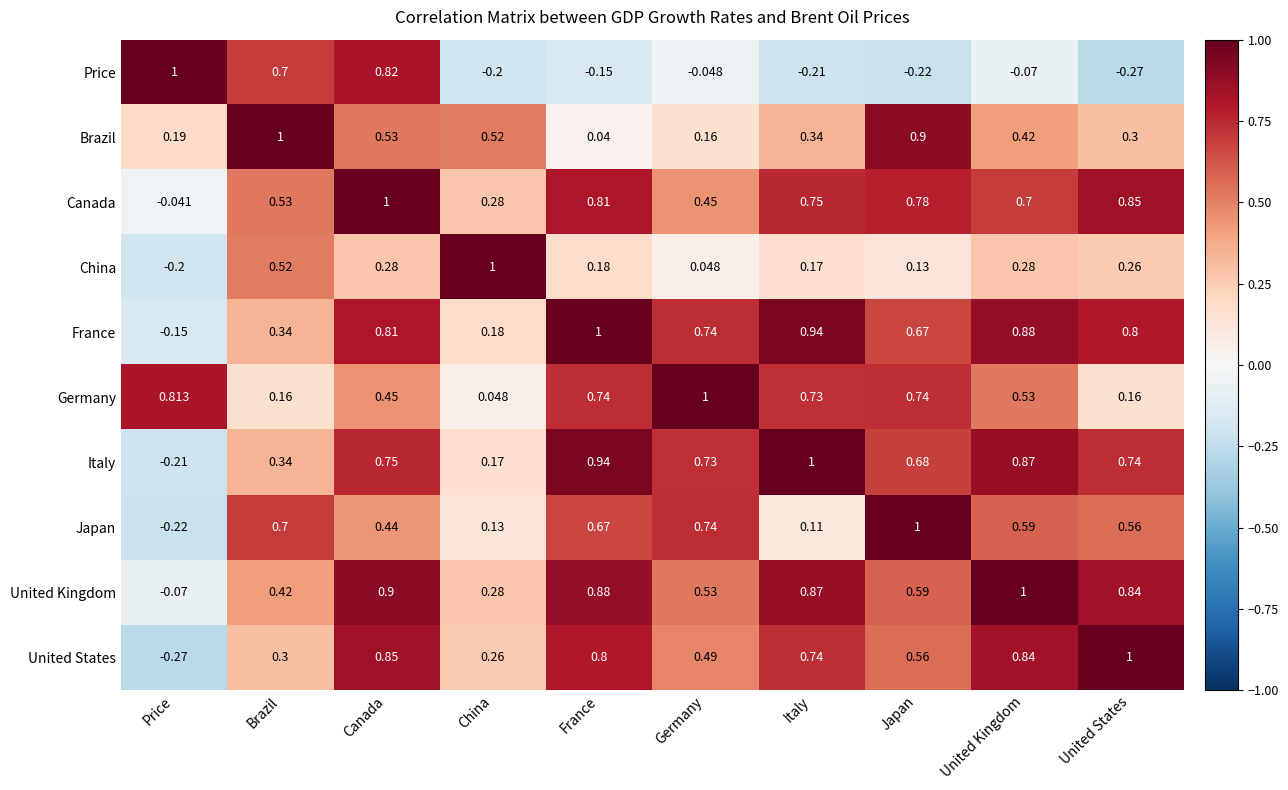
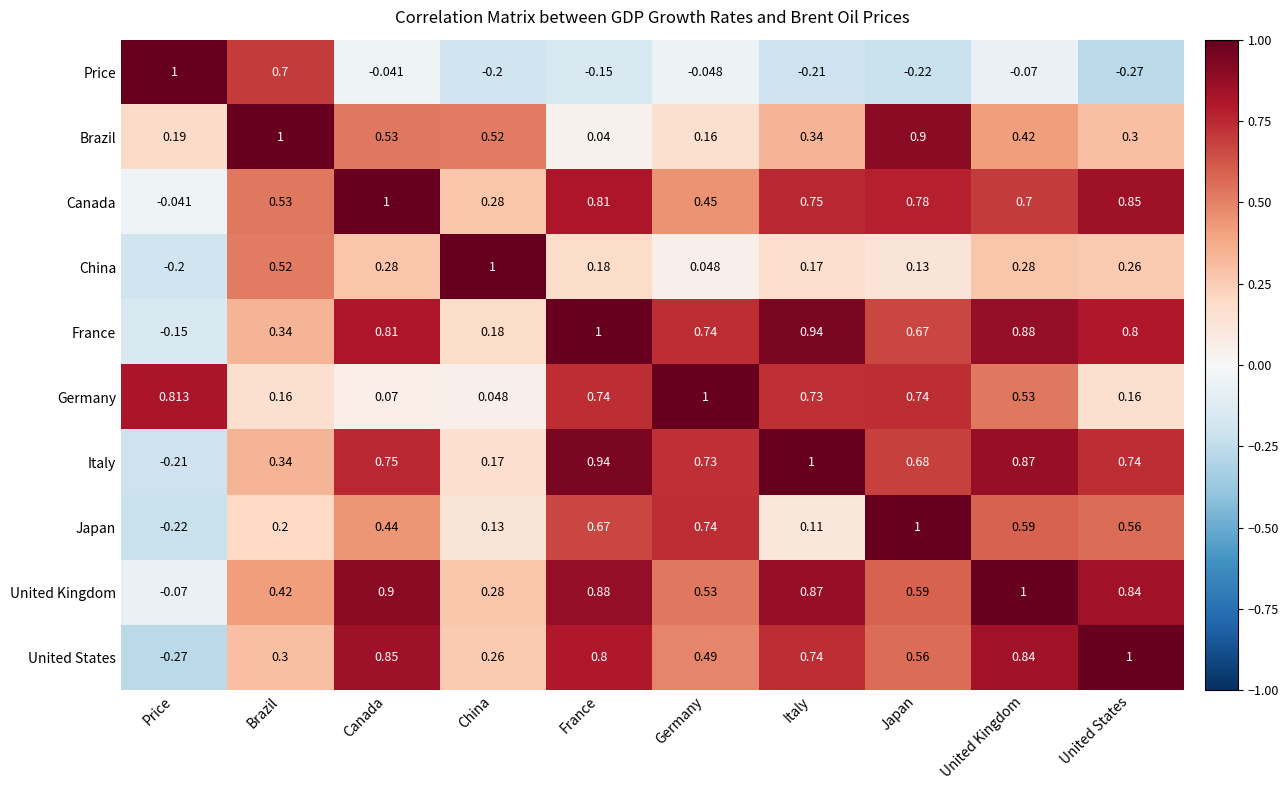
  {
    "Price": {
      "Price": 1,
      "Brazil": 0.7,
-     "Canada": 0.82,
+     "Canada": -0.041,
      "China": -0.2,
      "France": -0.15,
      "Germany": -0.048,
      "Italy": -0.21,
      "Japan": -0.22,
      "United Kingdom": -0.07,
      "United States": -0.27
    },
    "Brazil": {
      "Price": 0.19,
      "Brazil": 1,
      "Canada": 0.53,
      "China": 0.52,
      "France": 0.04,
      "Germany": 0.16,
      "Italy": 0.34,
      "Japan": 0.9,
      "United Kingdom": 0.42,
      "United States": 0.3
    },
    "Canada": {
      "Price": -0.041,
      "Brazil": 0.53,
      "Canada": 1,
      "China": 0.28,
      "France": 0.81,
      "Germany": 0.45,
      "Italy": 0.75,
      "Japan": 0.78,
      "United Kingdom": 0.7,
      "United States": 0.85
    },
    "China": {
      "Price": -0.2,
      "Brazil": 0.52,
      "Canada": 0.28,
      "China": 1,
      "France": 0.18,
      "Germany": 0.048,
      "Italy": 0.17,
      "Japan": 0.13,
      "United Kingdom": 0.28,
      "United States": 0.26
    },
    "France": {
      "Price": -0.15,
      "Brazil": 0.34,
      "Canada": 0.81,
      "China": 0.18,
      "France": 1,
      "Germany": 0.74,
      "Italy": 0.94,
      "Japan": 0.67,
      "United Kingdom": 0.88,
      "United States": 0.8
    },
    "Germany": {
      "Price": 0.813,
      "Brazil": 0.16,
-     "Canada": 0.45,
+     "Canada": 0.07,
      "China": 0.048,
      "France": 0.74,
      "Germany": 1,
      "Italy": 0.73,
      "Japan": 0.74,
      "United Kingdom": 0.53,
      "United States": 0.16
    },
    "Italy": {
      "Price": -0.21,
      "Brazil": 0.34,
      "Canada": 0.75,
      "China": 0.17,
      "France": 0.94,
      "Germany": 0.73,
      "Italy": 1,
      "Japan": 0.68,
      "United Kingdom": 0.87,
      "United States": 0.74
    },
    "Japan": {
      "Price": -0.22,
-     "Brazil": 0.7,
+     "Brazil": 0.2,
      "Canada": 0.44,
      "China": 0.13,
      "France": 0.67,
      "Germany": 0.74,
      "Italy": 0.11,
      "Japan": 1,
      "United Kingdom": 0.59,
      "United States": 0.56
    },
    "United Kingdom": {
      "Price": -0.07,
      "Brazil": 0.42,
      "Canada": 0.9,
      "China": 0.28,
      "France": 0.88,
      "Germany": 0.53,
      "Italy": 0.87,
      "Japan": 0.59,
      "United Kingdom": 1,
      "United States": 0.84
    },
    "United States": {
      "Price": -0.27,
      "Brazil": 0.3,
      "Canada": 0.85,
      "China": 0.26,
      "France": 0.8,
      "Germany": 0.49,
      "Italy": 0.74,
      "Japan": 0.56,
      "United Kingdom": 0.84,
      "United States": 1
    }
  }
